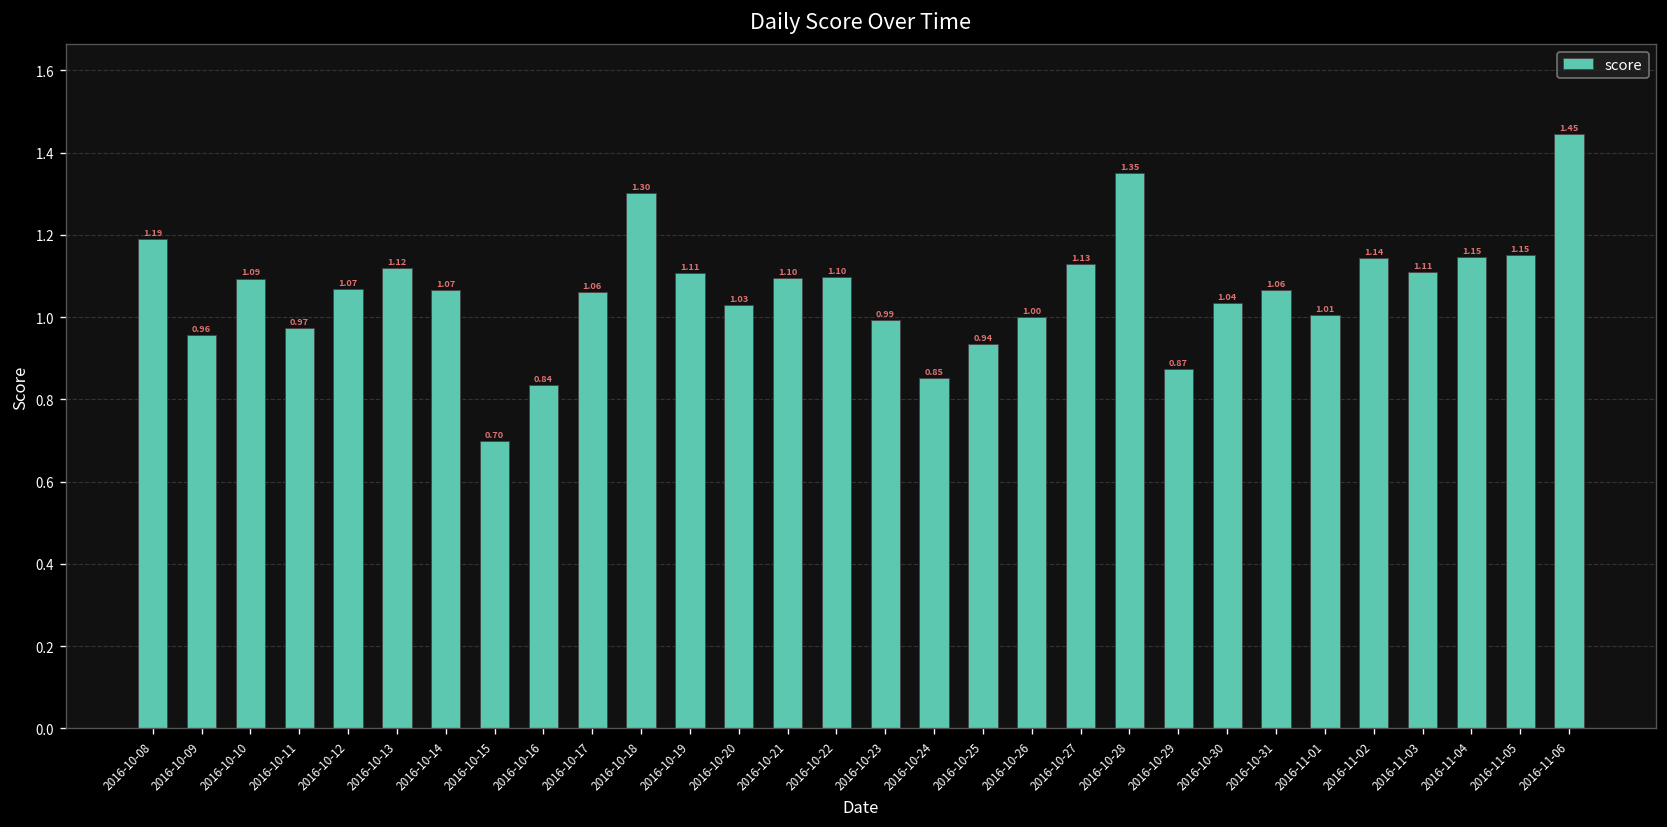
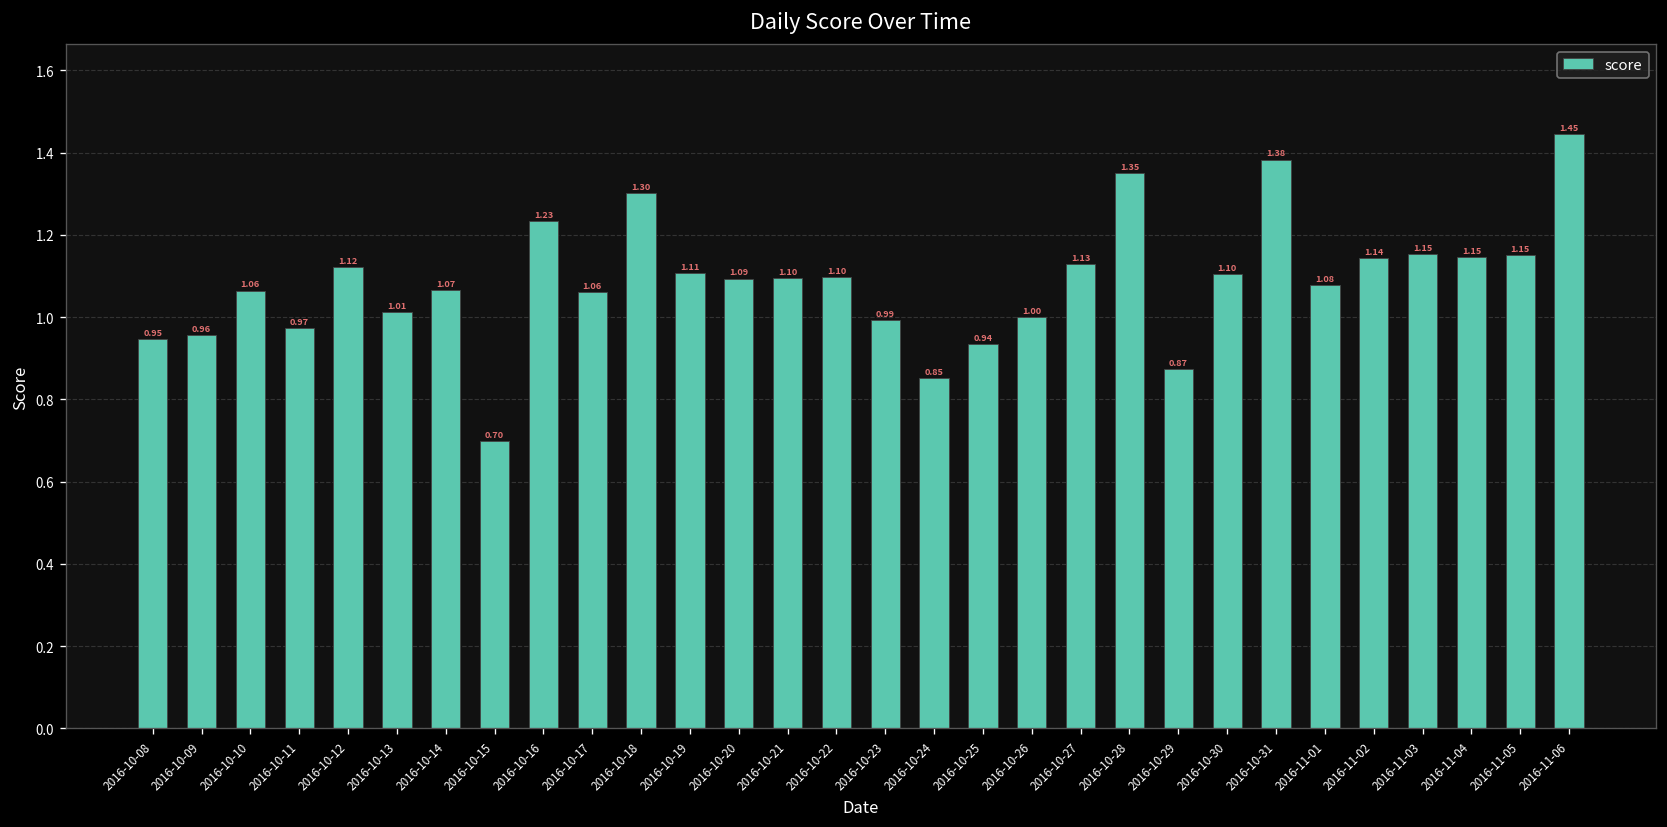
  {
-   "2016-10-08": 1.19,
+   "2016-10-08": 0.95,
    "2016-10-09": 0.96,
-   "2016-10-10": 1.09,
+   "2016-10-10": 1.06,
    "2016-10-11": 0.97,
-   "2016-10-12": 1.07,
-   "2016-10-13": 1.12,
+   "2016-10-12": 1.12,
+   "2016-10-13": 1.01,
    "2016-10-14": 1.07,
    "2016-10-15": 0.70,
-   "2016-10-16": 0.84,
+   "2016-10-16": 1.23,
    "2016-10-17": 1.06,
    "2016-10-18": 1.30,
    "2016-10-19": 1.11,
-   "2016-10-20": 1.03,
+   "2016-10-20": 1.09,
    "2016-10-21": 1.10,
    "2016-10-22": 1.10,
    "2016-10-23": 0.99,
    "2016-10-24": 0.85,
    "2016-10-25": 0.94,
    "2016-10-26": 1.00,
    "2016-10-27": 1.13,
    "2016-10-28": 1.35,
    "2016-10-29": 0.87,
-   "2016-10-30": 1.04,
-   "2016-10-31": 1.06,
-   "2016-11-01": 1.01,
+   "2016-10-30": 1.10,
+   "2016-10-31": 1.38,
+   "2016-11-01": 1.08,
    "2016-11-02": 1.14,
-   "2016-11-03": 1.11,
+   "2016-11-03": 1.15,
    "2016-11-04": 1.15,
    "2016-11-05": 1.15,
    "2016-11-06": 1.45
  }
